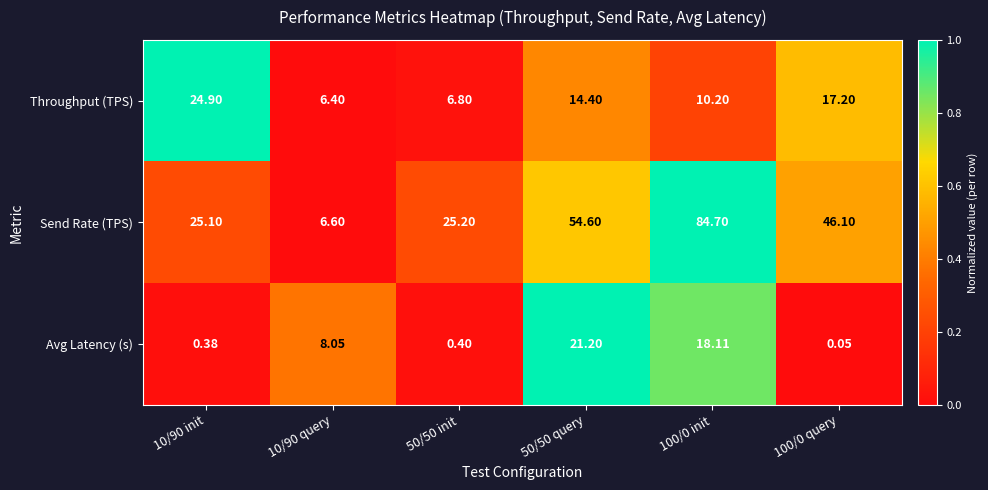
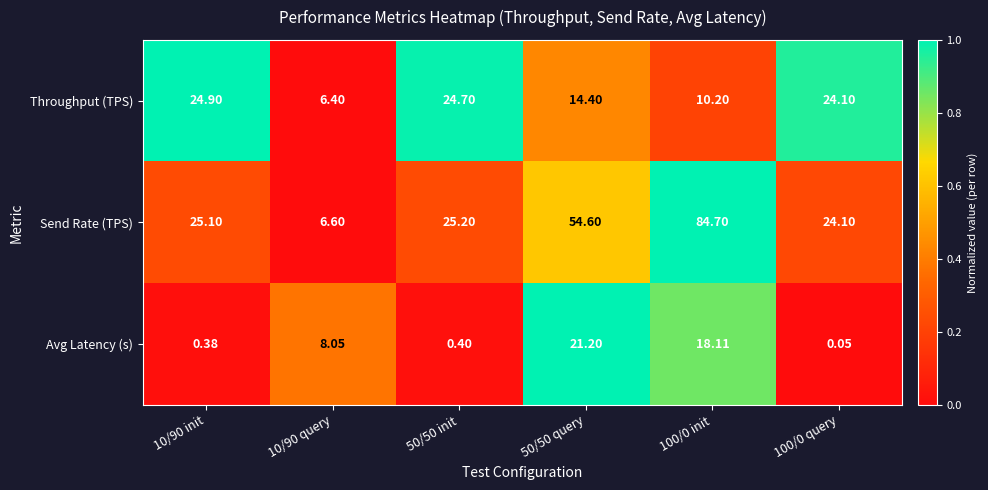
  {
    "Throughput (TPS)": {
      "10/90 init": 24.90,
      "10/90 query": 6.40,
-     "50/50 init": 6.80,
+     "50/50 init": 24.70,
      "50/50 query": 14.40,
      "100/0 init": 10.20,
-     "100/0 query": 17.20
+     "100/0 query": 24.10
    },
    "Send Rate (TPS)": {
      "10/90 init": 25.10,
      "10/90 query": 6.60,
      "50/50 init": 25.20,
      "50/50 query": 54.60,
      "100/0 init": 84.70,
-     "100/0 query": 46.10
+     "100/0 query": 24.10
    },
    "Avg Latency (s)": {
      "10/90 init": 0.38,
      "10/90 query": 8.05,
      "50/50 init": 0.40,
      "50/50 query": 21.20,
      "100/0 init": 18.11,
      "100/0 query": 0.05
    }
  }
